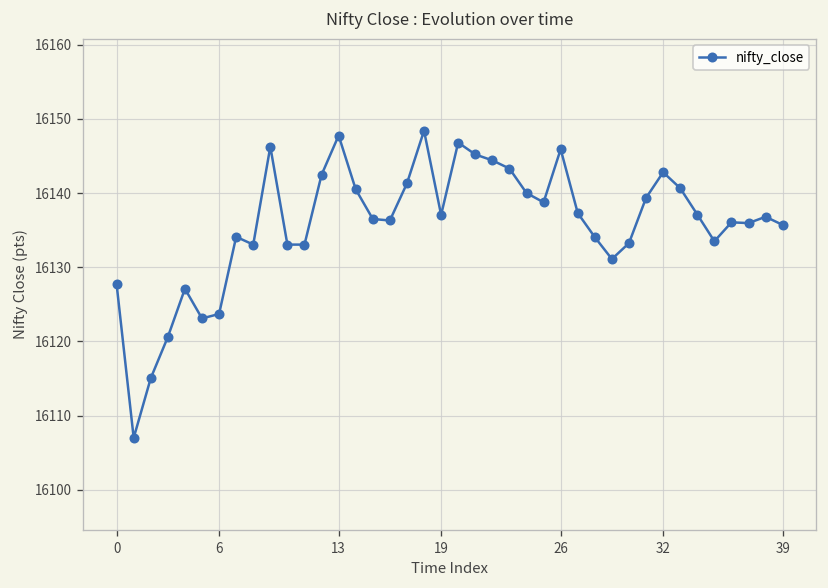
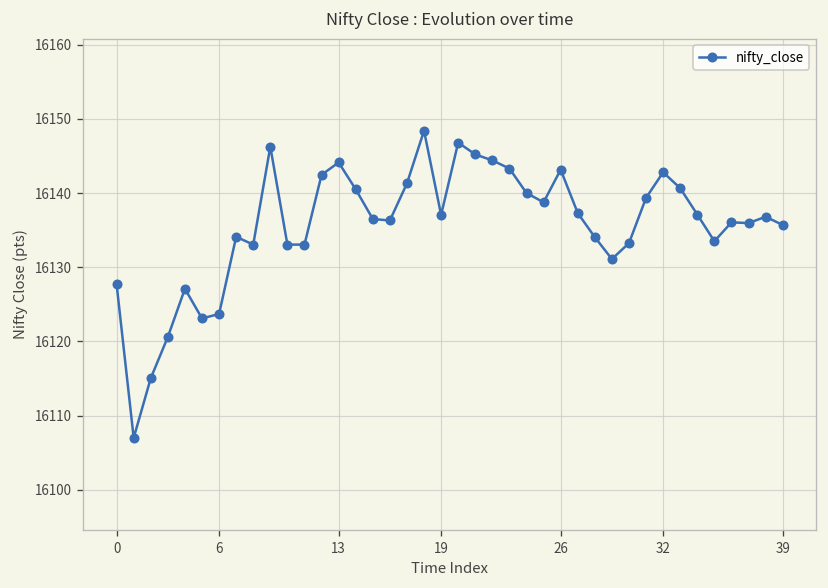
  {
    "0": 16128,
    "6": 16124,
-   "13": 16148,
+   "13": 16144,
    "19": 16137,
-   "26": 16146,
+   "26": 16143,
    "32": 16143,
    "39": 16136
  }
